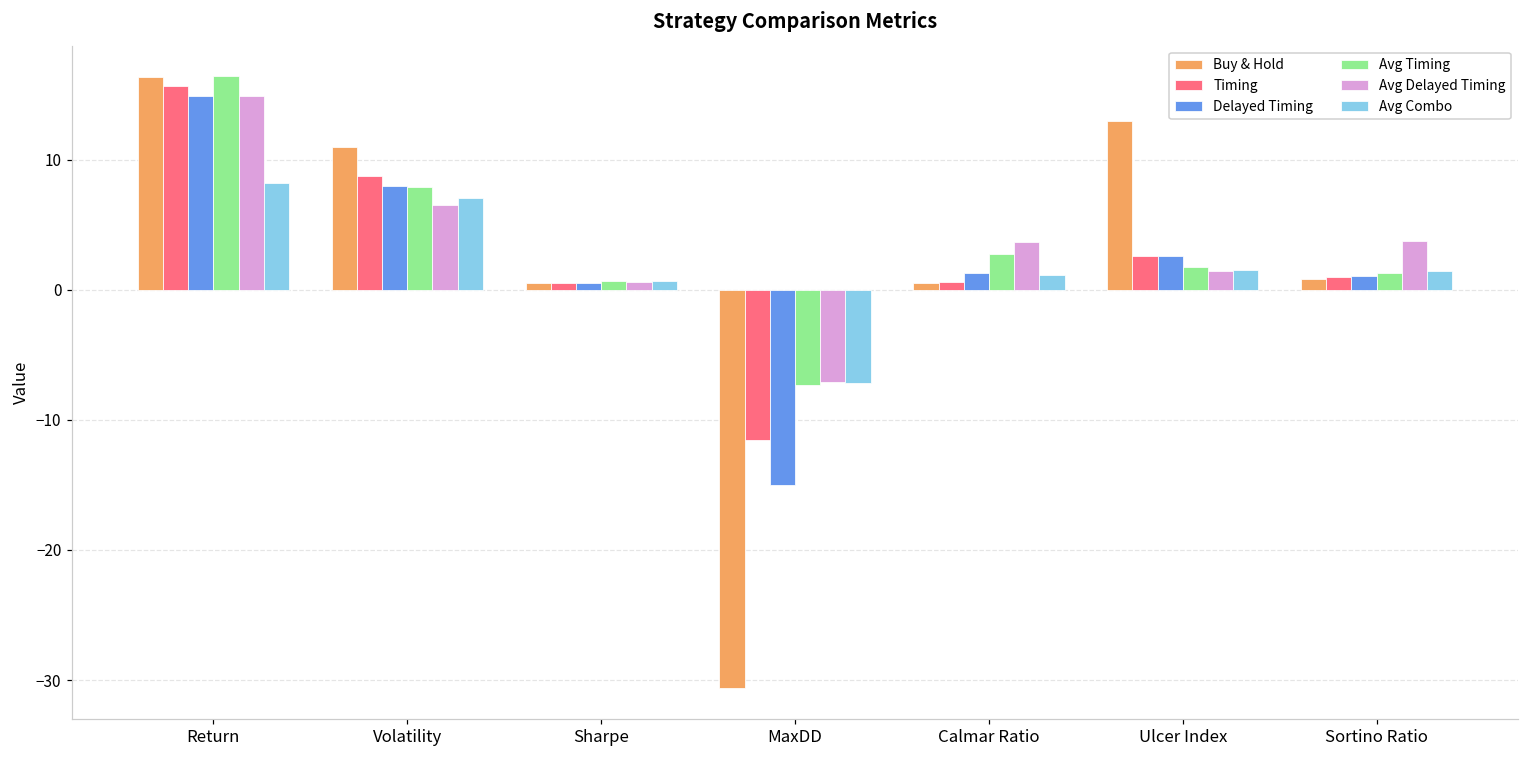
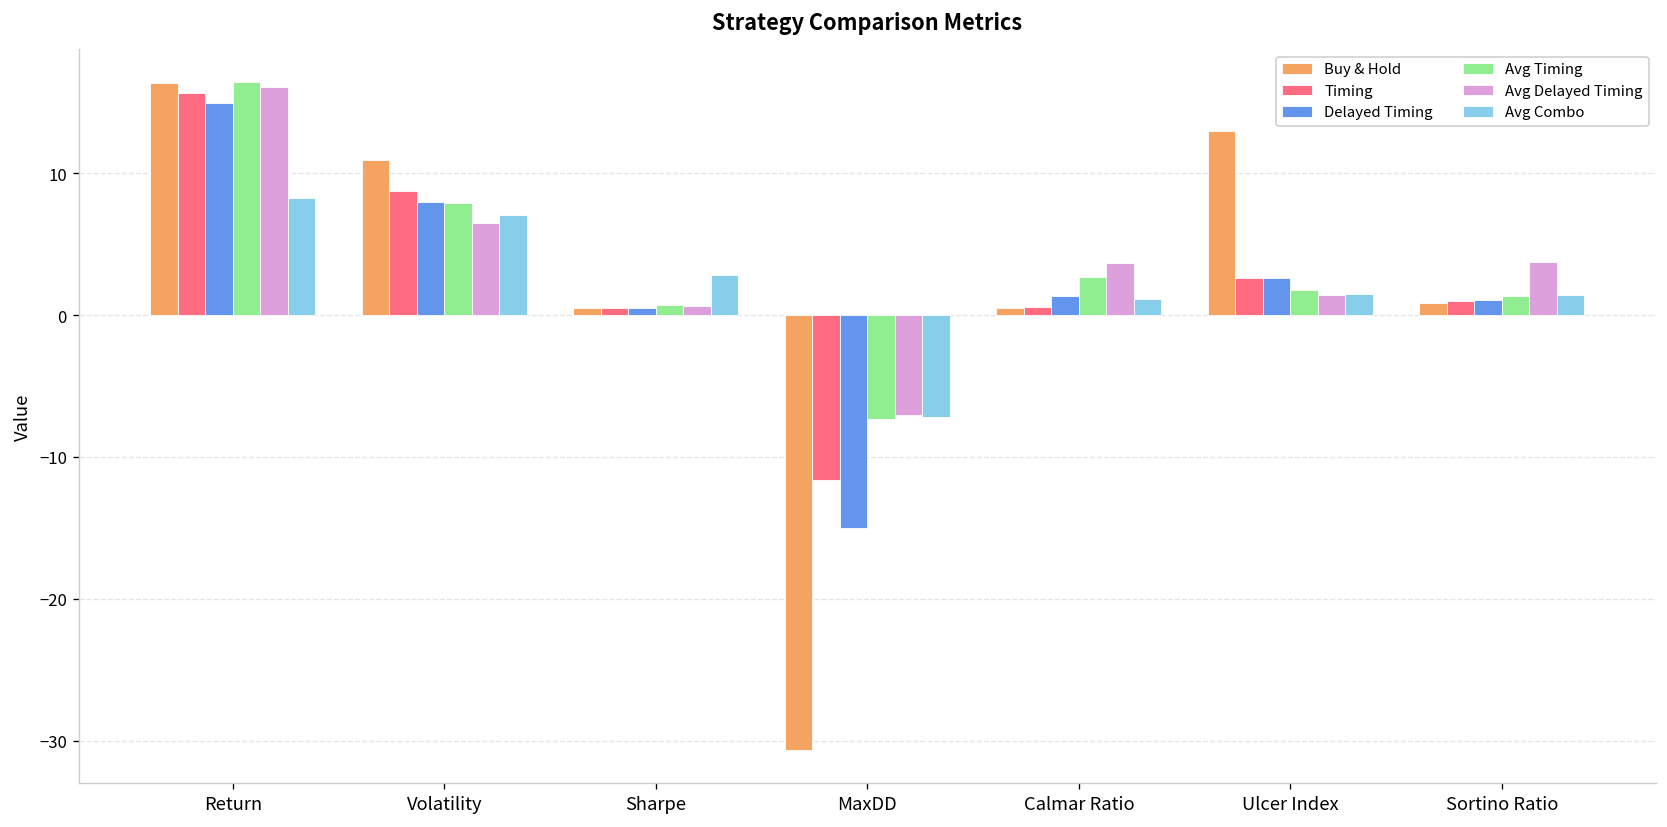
  {
    "Buy & Hold": {
      "Return": 16.4,
      "Volatility": 11.0,
      "Sharpe": 0.5,
      "MaxDD": -30.6,
      "Calmar Ratio": 0.5,
      "Ulcer Index": 13.0,
      "Sortino Ratio": 0.8
    },
    "Timing": {
      "Return": 15.6,
      "Volatility": 8.8,
      "Sharpe": 0.5,
      "MaxDD": -11.6,
      "Calmar Ratio": 0.6,
      "Ulcer Index": 2.6,
      "Sortino Ratio": 1.0
    },
    "Delayed Timing": {
      "Return": 14.9,
      "Volatility": 8.0,
      "Sharpe": 0.5,
      "MaxDD": -15.0,
      "Calmar Ratio": 1.3,
      "Ulcer Index": 2.6,
      "Sortino Ratio": 1.1
    },
    "Avg Timing": {
      "Return": 16.4,
      "Volatility": 7.9,
      "Sharpe": 0.7,
      "MaxDD": -7.3,
      "Calmar Ratio": 2.7,
      "Ulcer Index": 1.7,
      "Sortino Ratio": 1.3
    },
    "Avg Delayed Timing": {
-     "Return": 14.9,
+     "Return": 16.1,
      "Volatility": 6.5,
      "Sharpe": 0.6,
      "MaxDD": -7.1,
      "Calmar Ratio": 3.7,
      "Ulcer Index": 1.4,
      "Sortino Ratio": 3.7
    },
    "Avg Combo": {
      "Return": 8.2,
      "Volatility": 7.1,
-     "Sharpe": 0.7,
+     "Sharpe": 2.8,
      "MaxDD": -7.2,
      "Calmar Ratio": 1.2,
      "Ulcer Index": 1.5,
      "Sortino Ratio": 1.4
    }
  }
